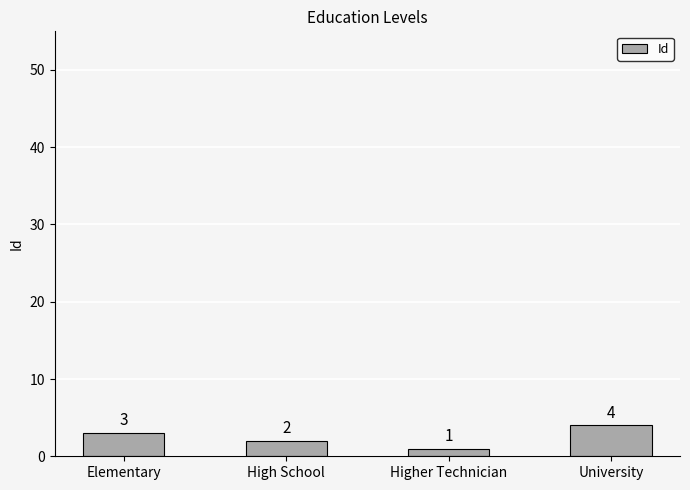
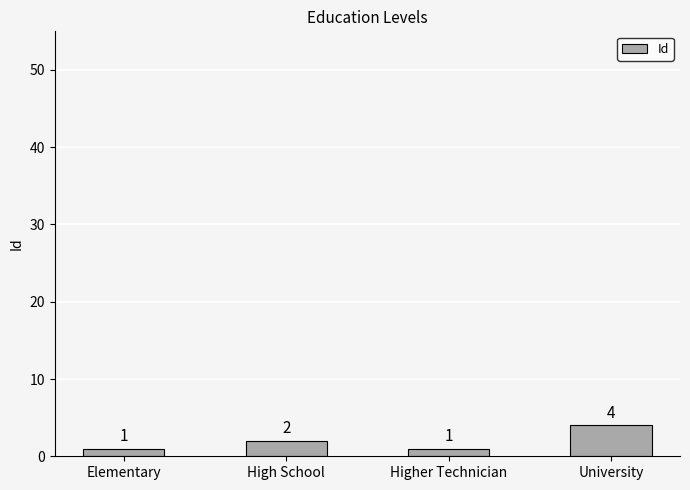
  {
-   "Elementary": 3,
+   "Elementary": 1,
    "High School": 2,
    "Higher Technician": 1,
    "University": 4
  }
